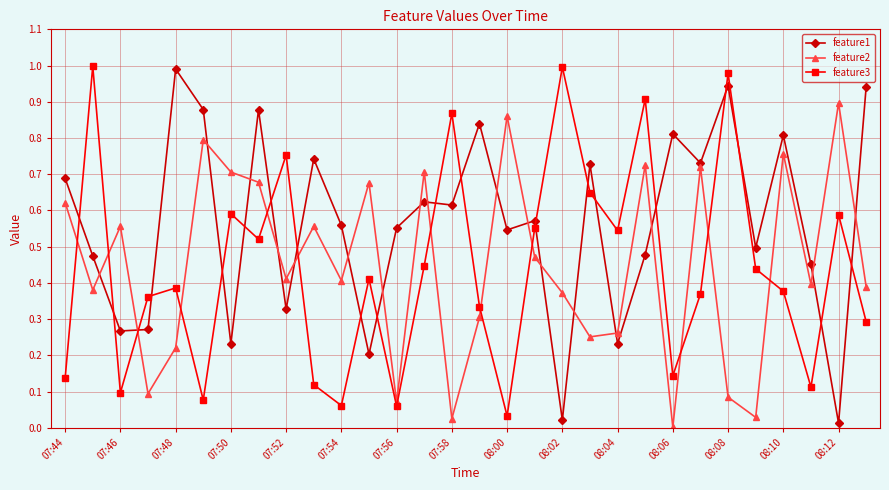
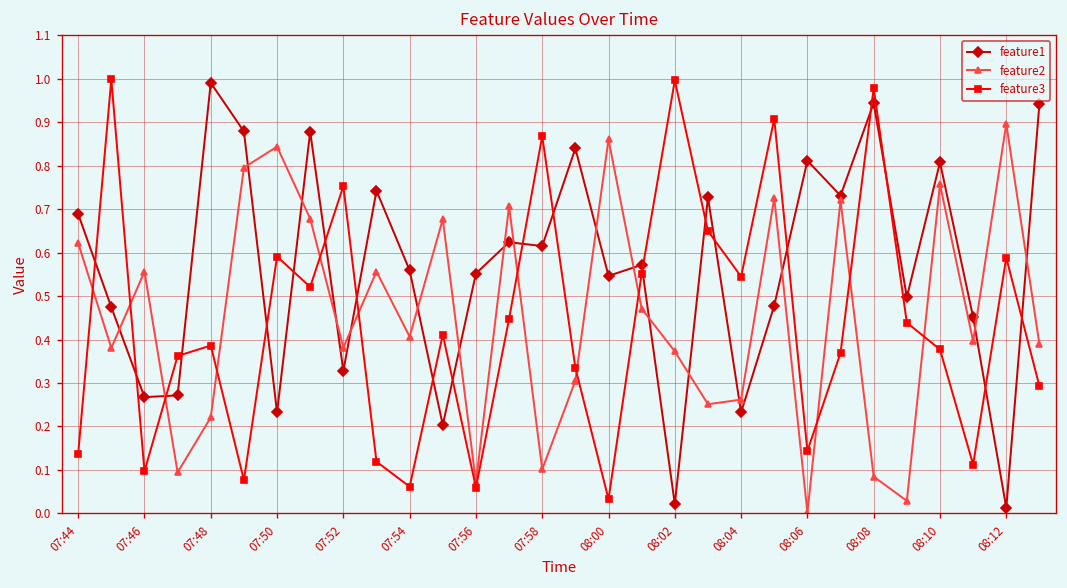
  {
    "feature2": {
      "07:44": 0.62,
      "07:46": 0.56,
      "07:48": 0.22,
-     "07:50": 0.71,
-     "07:52": 0.41,
+     "07:50": 0.84,
+     "07:52": 0.38,
      "07:54": 0.41,
      "07:56": 0.07,
-     "07:58": 0.03,
+     "07:58": 0.10,
      "08:00": 0.86,
      "08:02": 0.37,
      "08:04": 0.26,
      "08:06": 0.00,
      "08:08": 0.08,
      "08:10": 0.76,
      "08:12": 0.90
    }
  }
